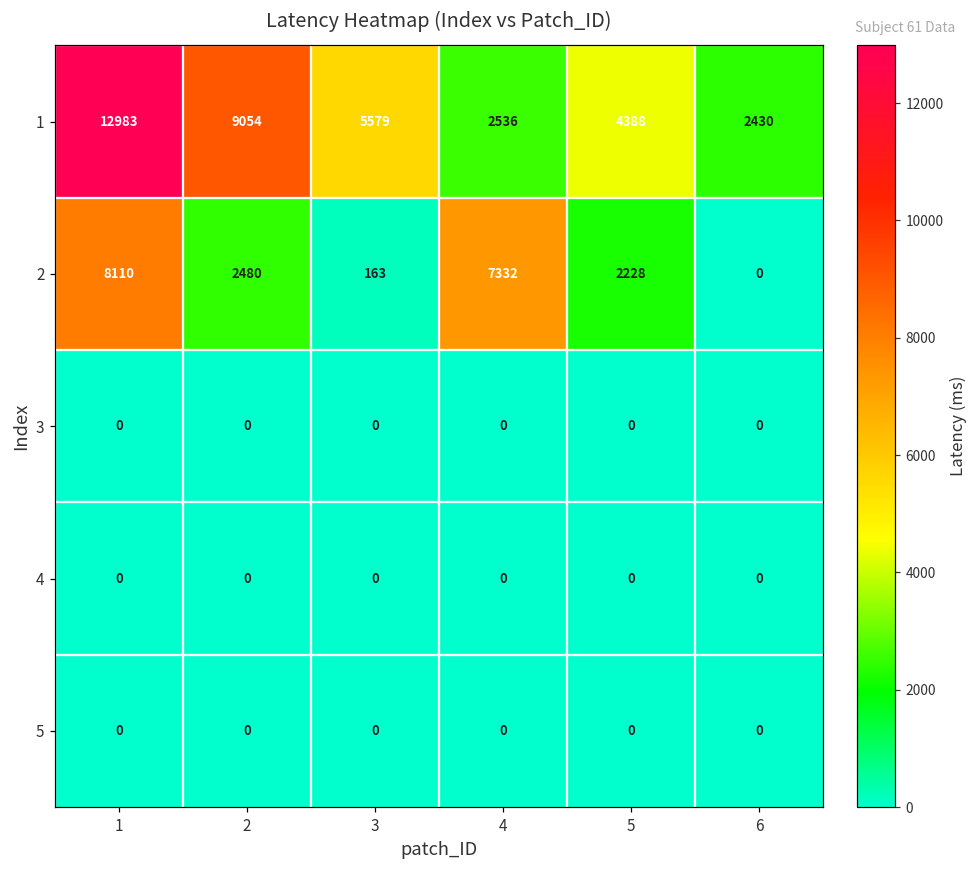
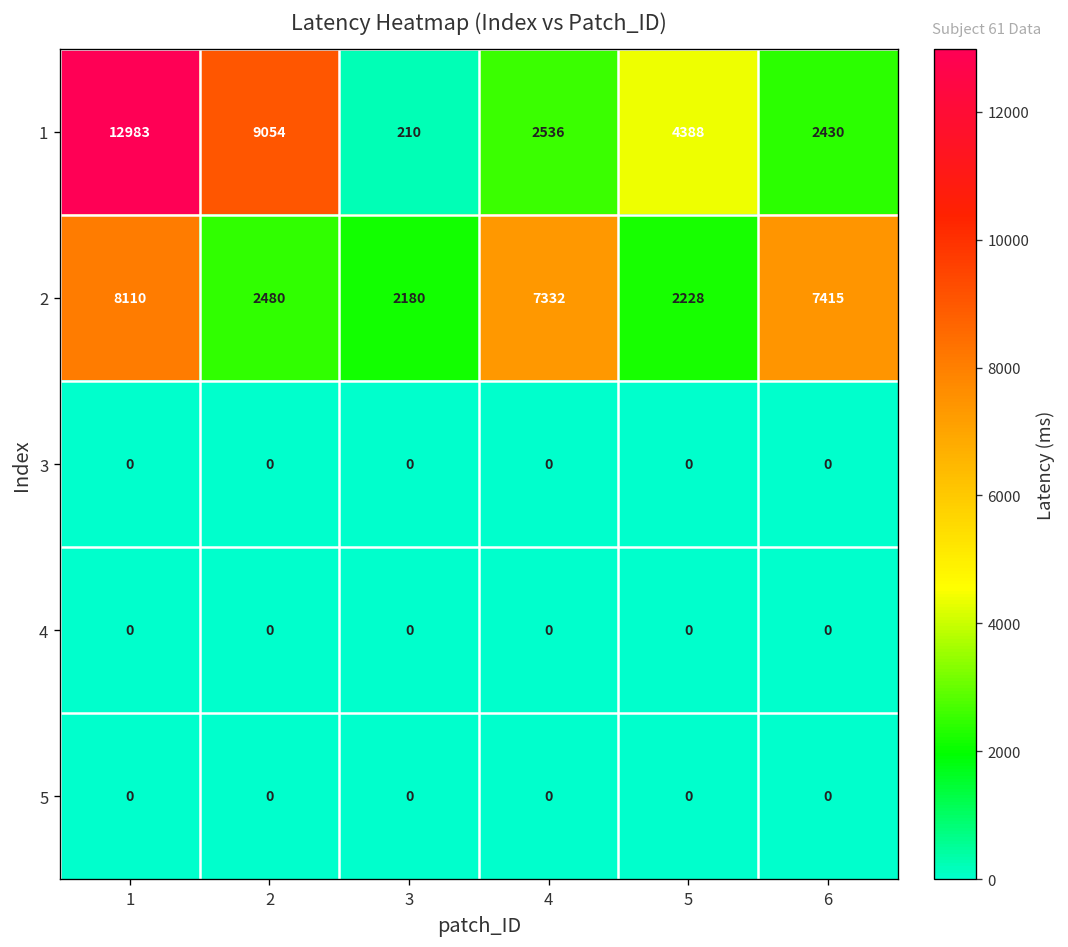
  {
    "1": {
      "1": 12983,
      "2": 9054,
-     "3": 5579,
+     "3": 210,
      "4": 2536,
      "5": 4388,
      "6": 2430
    },
    "2": {
      "1": 8110,
      "2": 2480,
-     "3": 163,
+     "3": 2180,
      "4": 7332,
      "5": 2228,
-     "6": 0
+     "6": 7415
    },
    "3": {
      "1": 0,
      "2": 0,
      "3": 0,
      "4": 0,
      "5": 0,
      "6": 0
    },
    "4": {
      "1": 0,
      "2": 0,
      "3": 0,
      "4": 0,
      "5": 0,
      "6": 0
    },
    "5": {
      "1": 0,
      "2": 0,
      "3": 0,
      "4": 0,
      "5": 0,
      "6": 0
    }
  }
